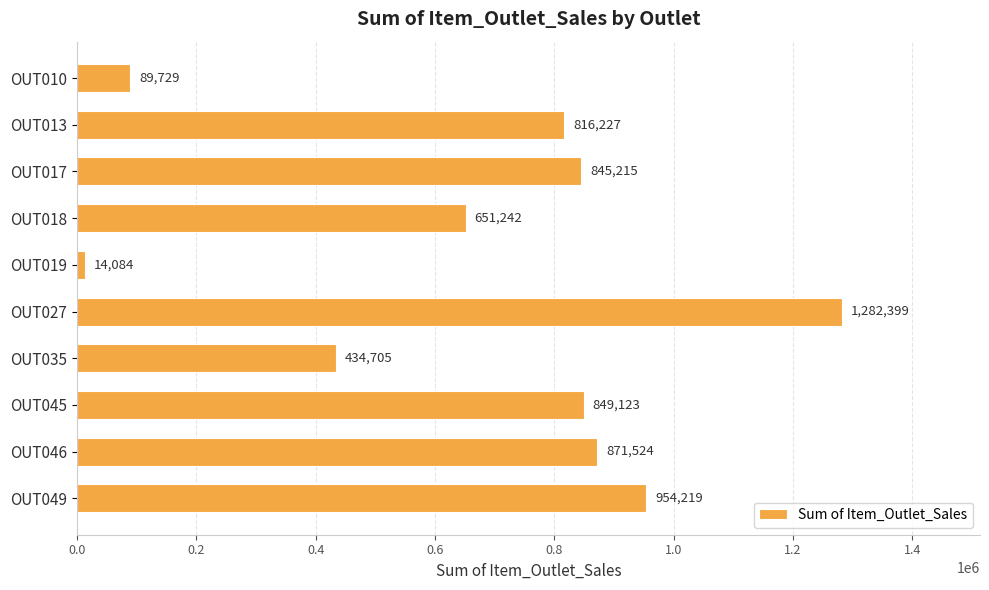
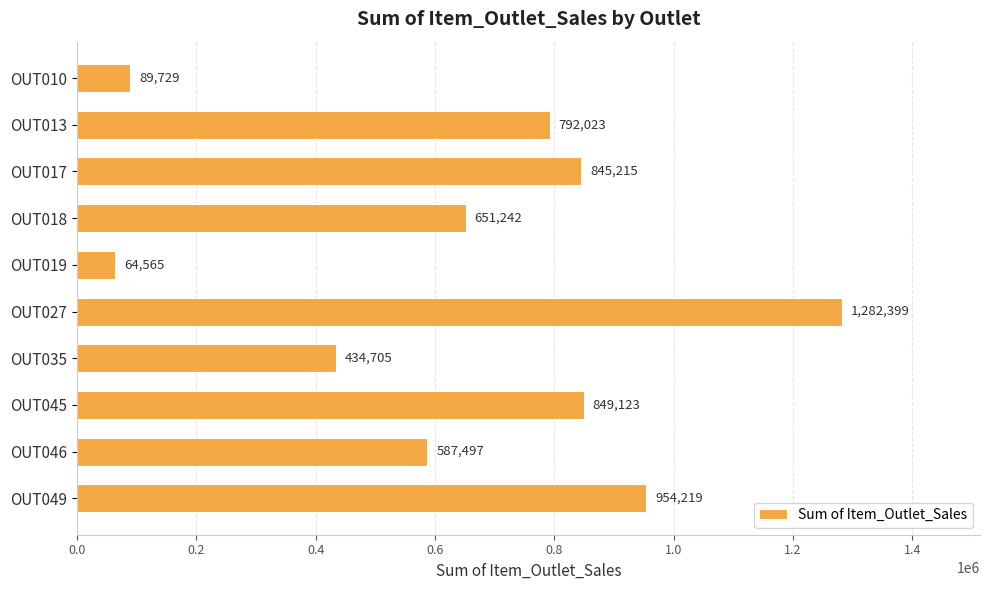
  {
    "OUT010": "89,729",
-   "OUT013": "816,227",
+   "OUT013": "792,023",
    "OUT017": "845,215",
    "OUT018": "651,242",
-   "OUT019": "14,084",
+   "OUT019": "64,565",
    "OUT027": "1,282,399",
    "OUT035": "434,705",
    "OUT045": "849,123",
-   "OUT046": "871,524",
+   "OUT046": "587,497",
    "OUT049": "954,219"
  }
